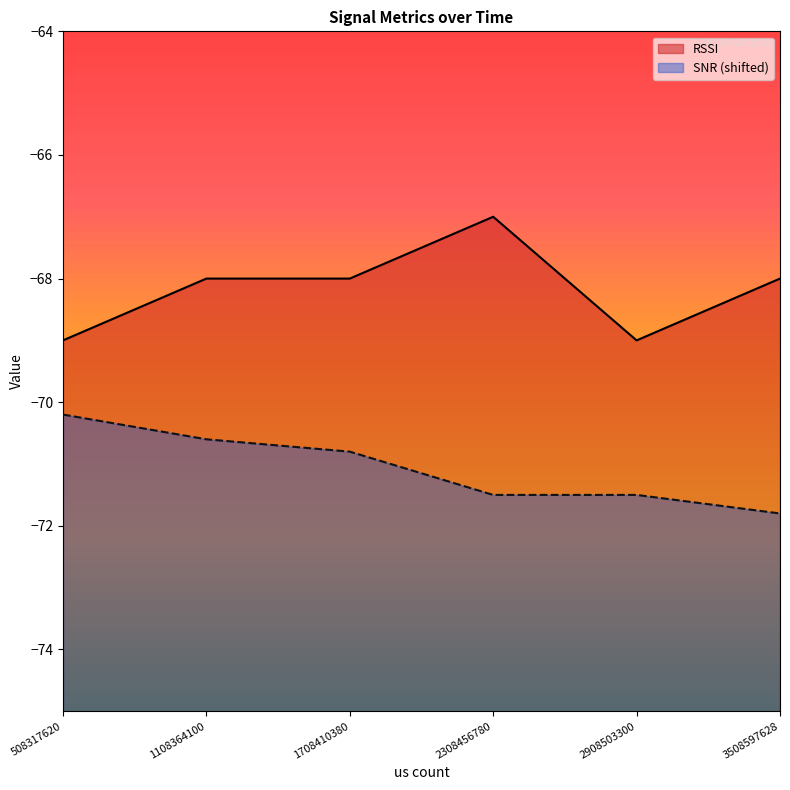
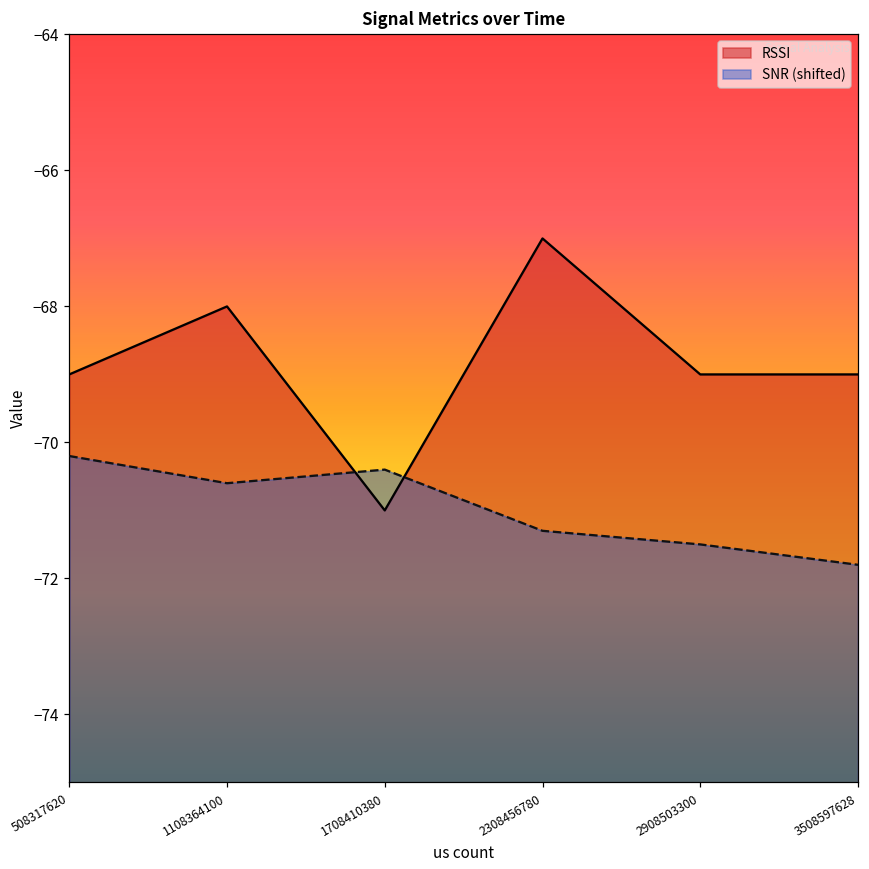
  {
    "RSSI": {
      "508317620": -69,
      "1108364100": -68,
-     "1708410380": -68,
+     "1708410380": -71,
      "2308456780": -67,
      "2908503300": -69,
-     "3508597628": -68
+     "3508597628": -69
    },
    "SNR (shifted)": {
      "508317620": -70.2,
      "1108364100": -70.6,
-     "1708410380": -70.8,
-     "2308456780": -71.5,
+     "1708410380": -70.4,
+     "2308456780": -71.3,
      "2908503300": -71.5,
      "3508597628": -71.8
    }
  }
